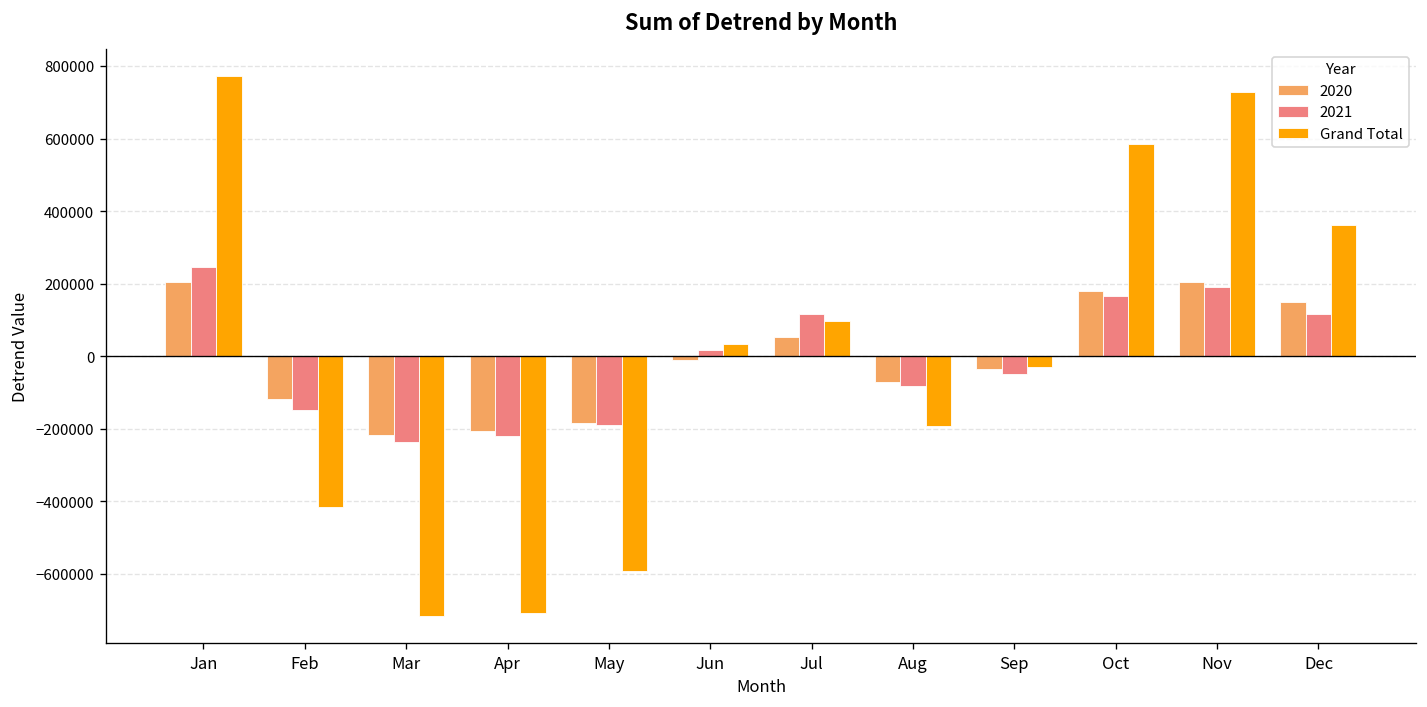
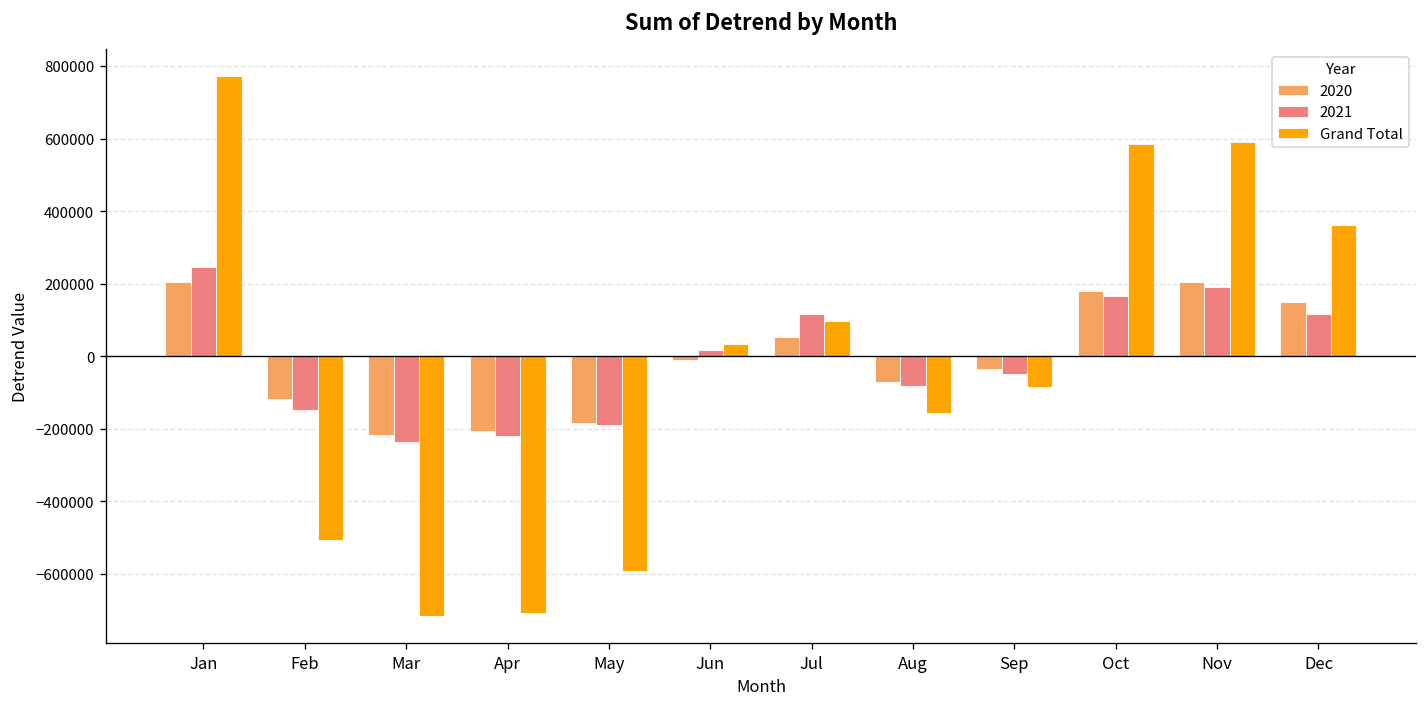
  {
    "Grand Total": {
      "Jan": 770000,
-     "Feb": -420000,
+     "Feb": -510000,
      "Mar": -720000,
      "Apr": -710000,
      "May": -590000,
      "Jun": 30000,
      "Jul": 100000,
-     "Aug": -190000,
-     "Sep": -30000,
+     "Aug": -160000,
+     "Sep": -90000,
      "Oct": 590000,
-     "Nov": 730000,
+     "Nov": 590000,
      "Dec": 360000
    }
  }
